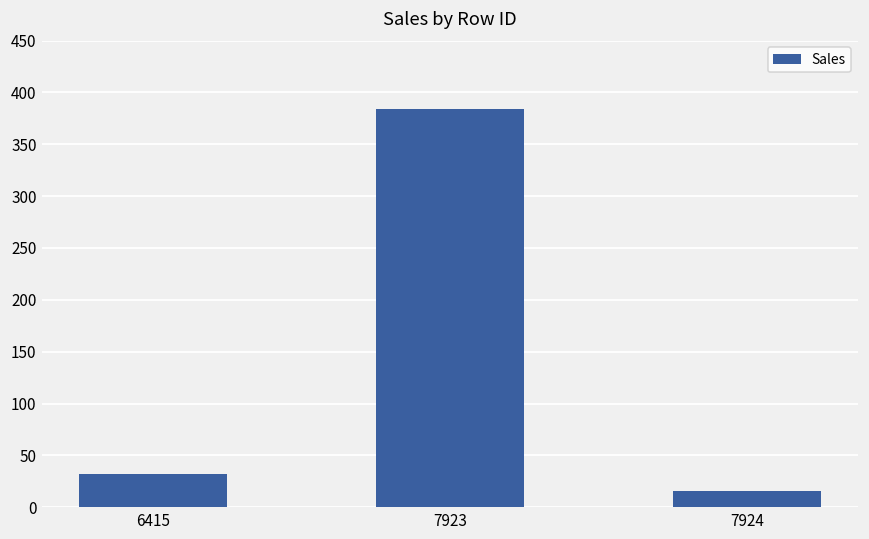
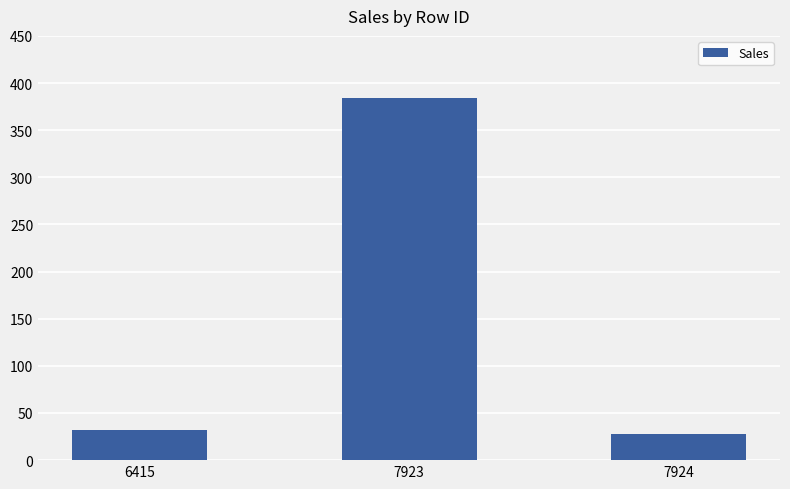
  {
    "6415": 30,
    "7923": 380,
-   "7924": 20
+   "7924": 30
  }
